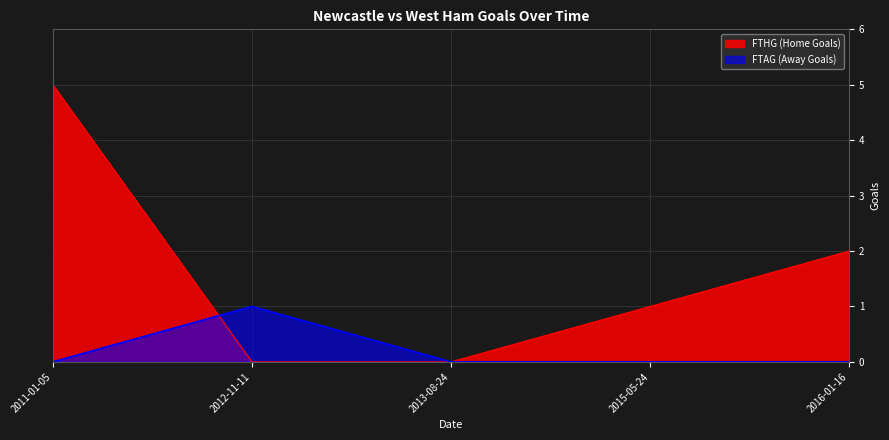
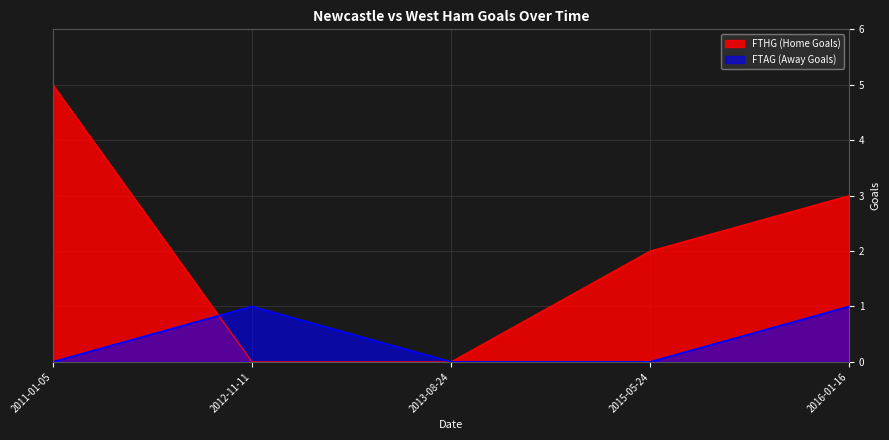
  {
    "FTHG (Home Goals)": {
      "2011-01-05": 5,
      "2012-11-11": 0,
-     "2015-05-24": 1,
-     "2016-01-16": 2
+     "2015-05-24": 2,
+     "2016-01-16": 3
    },
    "FTAG (Away Goals)": {
      "2011-01-05": 0,
      "2012-11-11": 1,
      "2015-05-24": 0,
-     "2016-01-16": 0
+     "2016-01-16": 1
    }
  }
